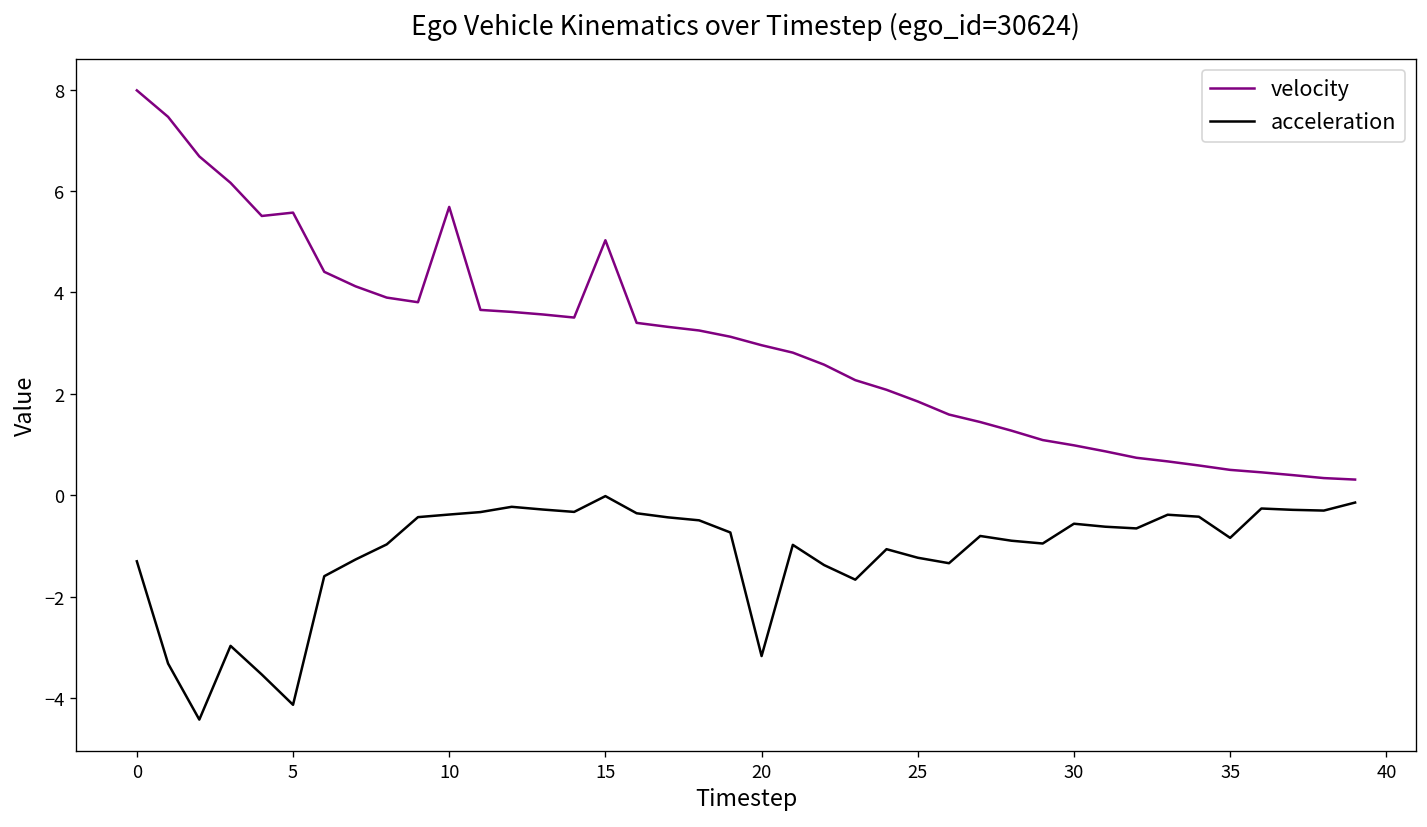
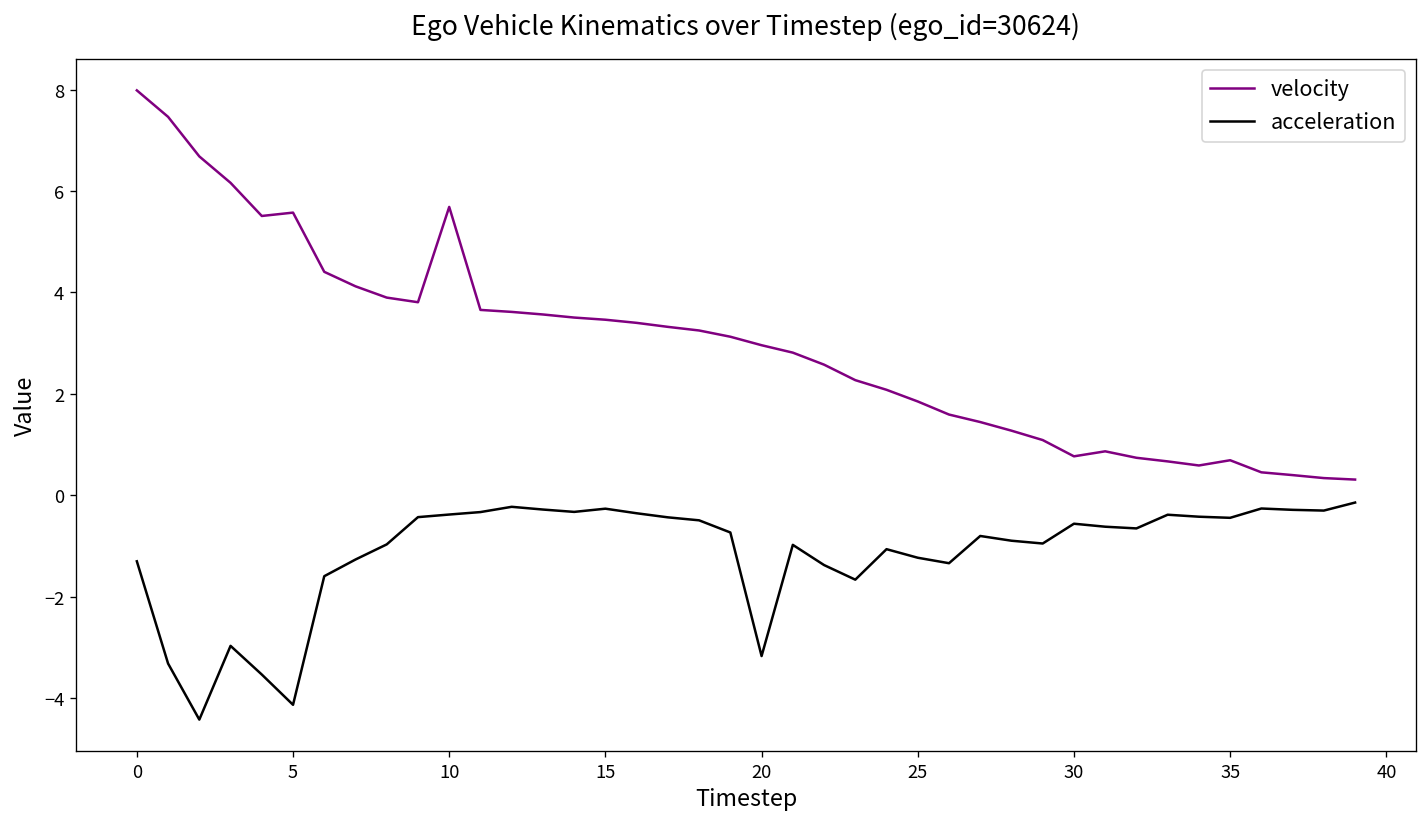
  {
    "velocity": {
      "0": 8.0,
      "5": 5.6,
      "10": 5.7,
-     "15": 5.0,
+     "15": 3.5,
      "20": 3.0,
      "25": 1.9,
-     "30": 1.0,
-     "35": 0.5
+     "30": 0.8,
+     "35": 0.7
    },
    "acceleration": {
      "0": -1.3,
      "5": -4.1,
      "10": -0.4,
-     "15": 0.0,
+     "15": -0.3,
      "20": -3.2,
      "25": -1.2,
      "30": -0.6,
-     "35": -0.8
+     "35": -0.4
    }
  }
